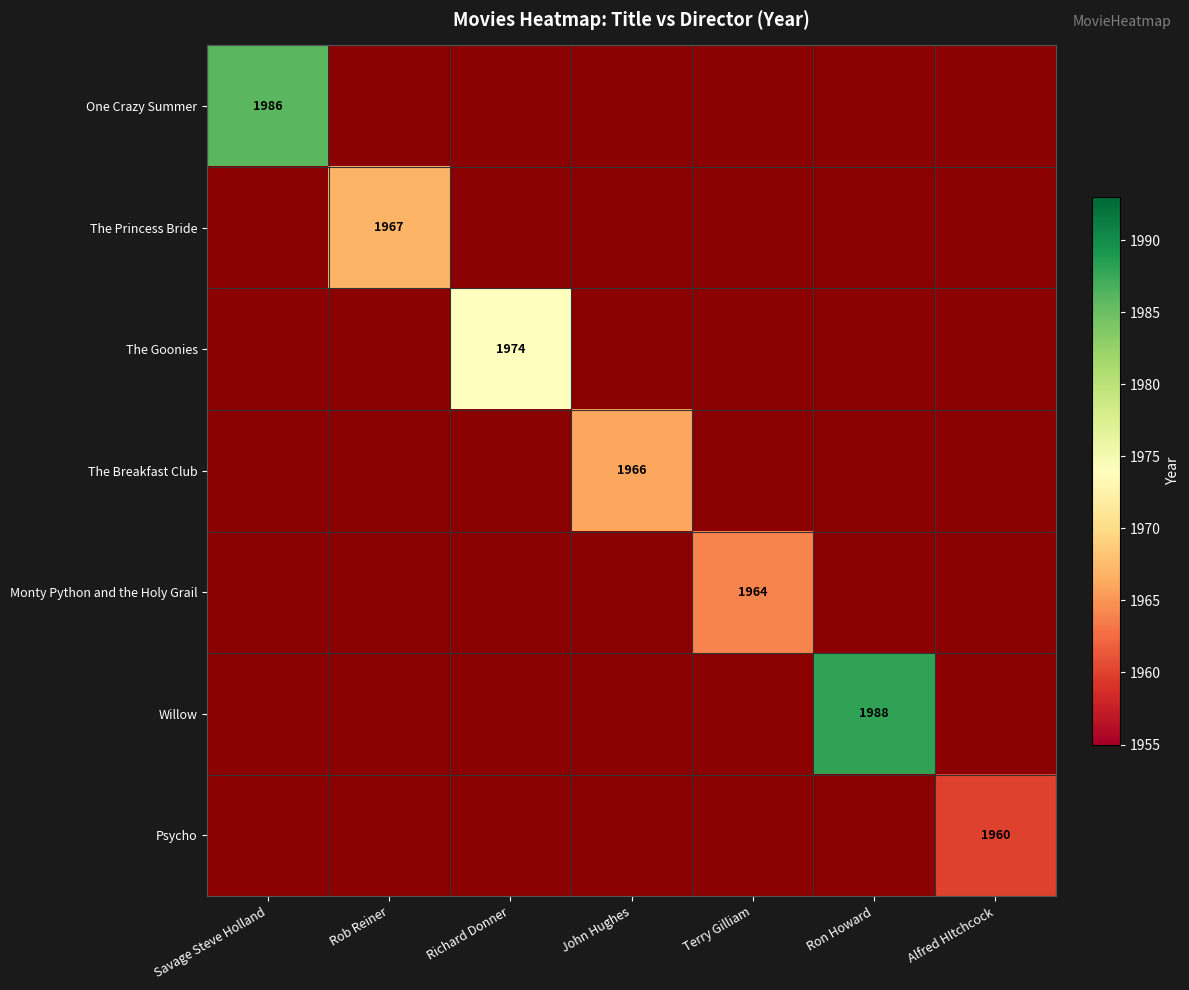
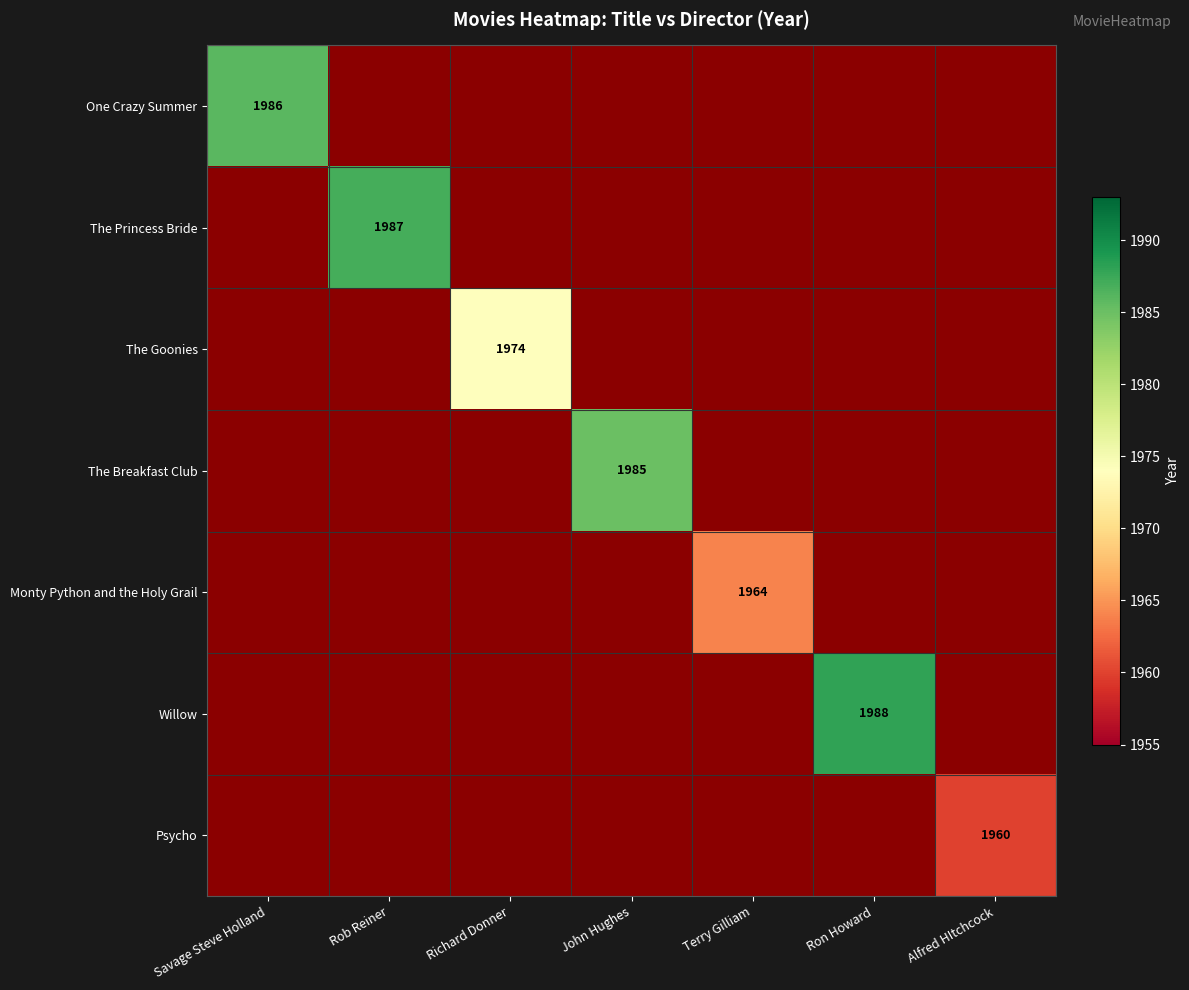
  {
    "One Crazy Summer": {
      "Savage Steve Holland": 1986
    },
    "The Princess Bride": {
-     "Rob Reiner": 1967
+     "Rob Reiner": 1987
    },
    "The Goonies": {
      "Richard Donner": 1974
    },
    "The Breakfast Club": {
-     "John Hughes": 1966
+     "John Hughes": 1985
    },
    "Monty Python and the Holy Grail": {
      "Terry Gilliam": 1964
    },
    "Willow": {
      "Ron Howard": 1988
    },
    "Psycho": {
      "Alfred HItchcock": 1960
    }
  }
